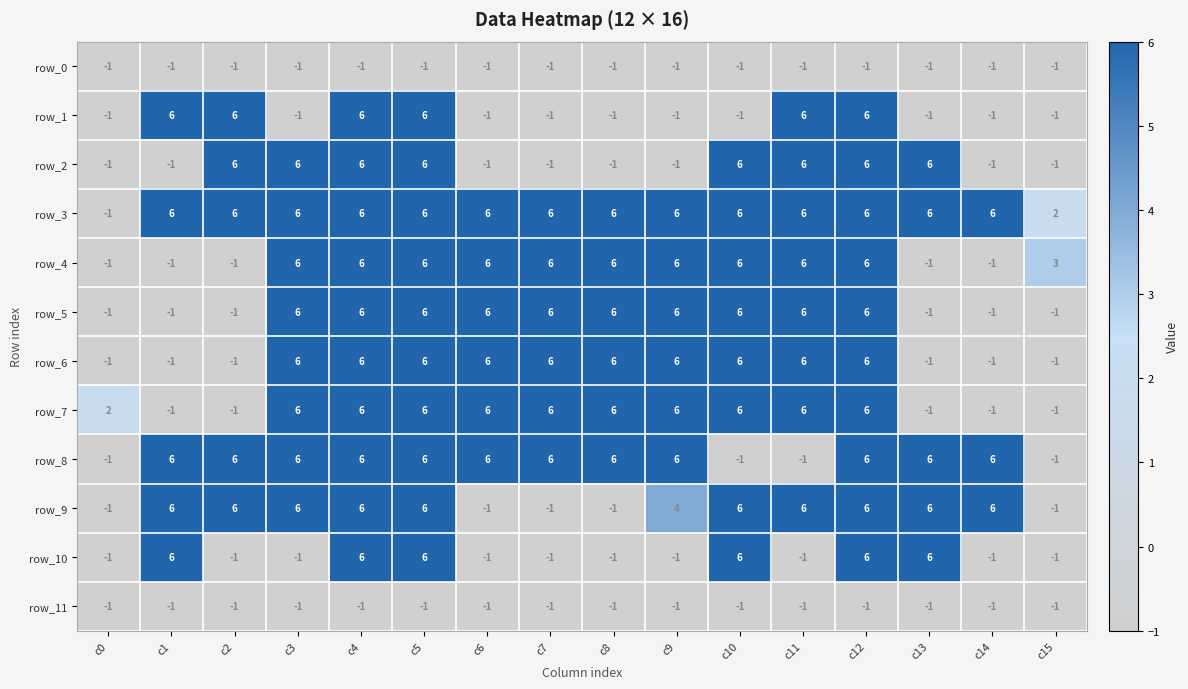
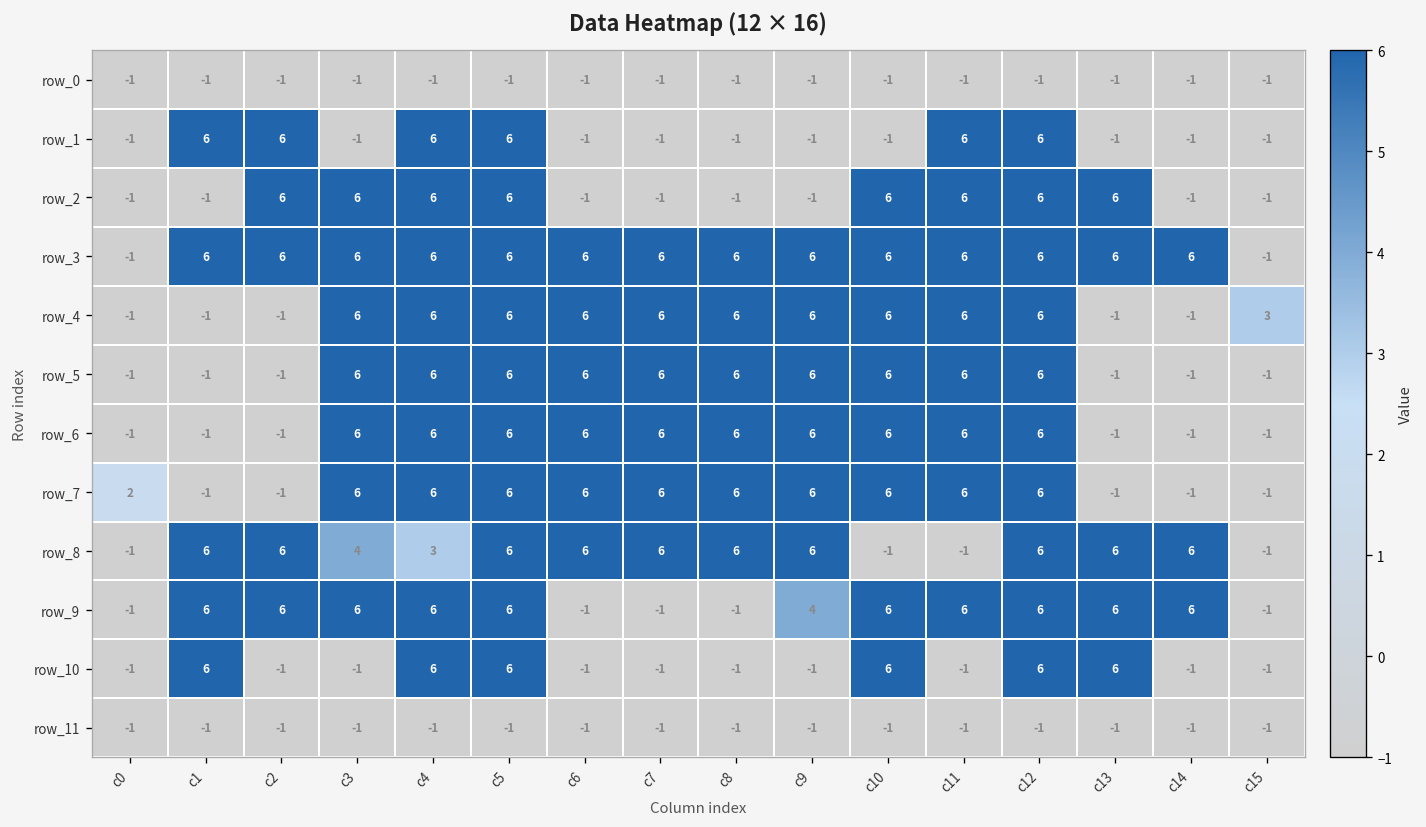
  {
    "row_0": {
      "c0": -1,
      "c1": -1,
      "c2": -1,
      "c3": -1,
      "c4": -1,
      "c5": -1,
      "c6": -1,
      "c7": -1,
      "c8": -1,
      "c9": -1,
      "c10": -1,
      "c11": -1,
      "c12": -1,
      "c13": -1,
      "c14": -1,
      "c15": -1
    },
    "row_1": {
      "c0": -1,
      "c1": 6,
      "c2": 6,
      "c3": -1,
      "c4": 6,
      "c5": 6,
      "c6": -1,
      "c7": -1,
      "c8": -1,
      "c9": -1,
      "c10": -1,
      "c11": 6,
      "c12": 6,
      "c13": -1,
      "c14": -1,
      "c15": -1
    },
    "row_2": {
      "c0": -1,
      "c1": -1,
      "c2": 6,
      "c3": 6,
      "c4": 6,
      "c5": 6,
      "c6": -1,
      "c7": -1,
      "c8": -1,
      "c9": -1,
      "c10": 6,
      "c11": 6,
      "c12": 6,
      "c13": 6,
      "c14": -1,
      "c15": -1
    },
    "row_3": {
      "c0": -1,
      "c1": 6,
      "c2": 6,
      "c3": 6,
      "c4": 6,
      "c5": 6,
      "c6": 6,
      "c7": 6,
      "c8": 6,
      "c9": 6,
      "c10": 6,
      "c11": 6,
      "c12": 6,
      "c13": 6,
      "c14": 6,
-     "c15": 2
+     "c15": -1
    },
    "row_4": {
      "c0": -1,
      "c1": -1,
      "c2": -1,
      "c3": 6,
      "c4": 6,
      "c5": 6,
      "c6": 6,
      "c7": 6,
      "c8": 6,
      "c9": 6,
      "c10": 6,
      "c11": 6,
      "c12": 6,
      "c13": -1,
      "c14": -1,
      "c15": 3
    },
    "row_5": {
      "c0": -1,
      "c1": -1,
      "c2": -1,
      "c3": 6,
      "c4": 6,
      "c5": 6,
      "c6": 6,
      "c7": 6,
      "c8": 6,
      "c9": 6,
      "c10": 6,
      "c11": 6,
      "c12": 6,
      "c13": -1,
      "c14": -1,
      "c15": -1
    },
    "row_6": {
      "c0": -1,
      "c1": -1,
      "c2": -1,
      "c3": 6,
      "c4": 6,
      "c5": 6,
      "c6": 6,
      "c7": 6,
      "c8": 6,
      "c9": 6,
      "c10": 6,
      "c11": 6,
      "c12": 6,
      "c13": -1,
      "c14": -1,
      "c15": -1
    },
    "row_7": {
      "c0": 2,
      "c1": -1,
      "c2": -1,
      "c3": 6,
      "c4": 6,
      "c5": 6,
      "c6": 6,
      "c7": 6,
      "c8": 6,
      "c9": 6,
      "c10": 6,
      "c11": 6,
      "c12": 6,
      "c13": -1,
      "c14": -1,
      "c15": -1
    },
    "row_8": {
      "c0": -1,
      "c1": 6,
      "c2": 6,
-     "c3": 6,
-     "c4": 6,
+     "c3": 4,
+     "c4": 3,
      "c5": 6,
      "c6": 6,
      "c7": 6,
      "c8": 6,
      "c9": 6,
      "c10": -1,
      "c11": -1,
      "c12": 6,
      "c13": 6,
      "c14": 6,
      "c15": -1
    },
    "row_9": {
      "c0": -1,
      "c1": 6,
      "c2": 6,
      "c3": 6,
      "c4": 6,
      "c5": 6,
      "c6": -1,
      "c7": -1,
      "c8": -1,
      "c9": 4,
      "c10": 6,
      "c11": 6,
      "c12": 6,
      "c13": 6,
      "c14": 6,
      "c15": -1
    },
    "row_10": {
      "c0": -1,
      "c1": 6,
      "c2": -1,
      "c3": -1,
      "c4": 6,
      "c5": 6,
      "c6": -1,
      "c7": -1,
      "c8": -1,
      "c9": -1,
      "c10": 6,
      "c11": -1,
      "c12": 6,
      "c13": 6,
      "c14": -1,
      "c15": -1
    },
    "row_11": {
      "c0": -1,
      "c1": -1,
      "c2": -1,
      "c3": -1,
      "c4": -1,
      "c5": -1,
      "c6": -1,
      "c7": -1,
      "c8": -1,
      "c9": -1,
      "c10": -1,
      "c11": -1,
      "c12": -1,
      "c13": -1,
      "c14": -1,
      "c15": -1
    }
  }
